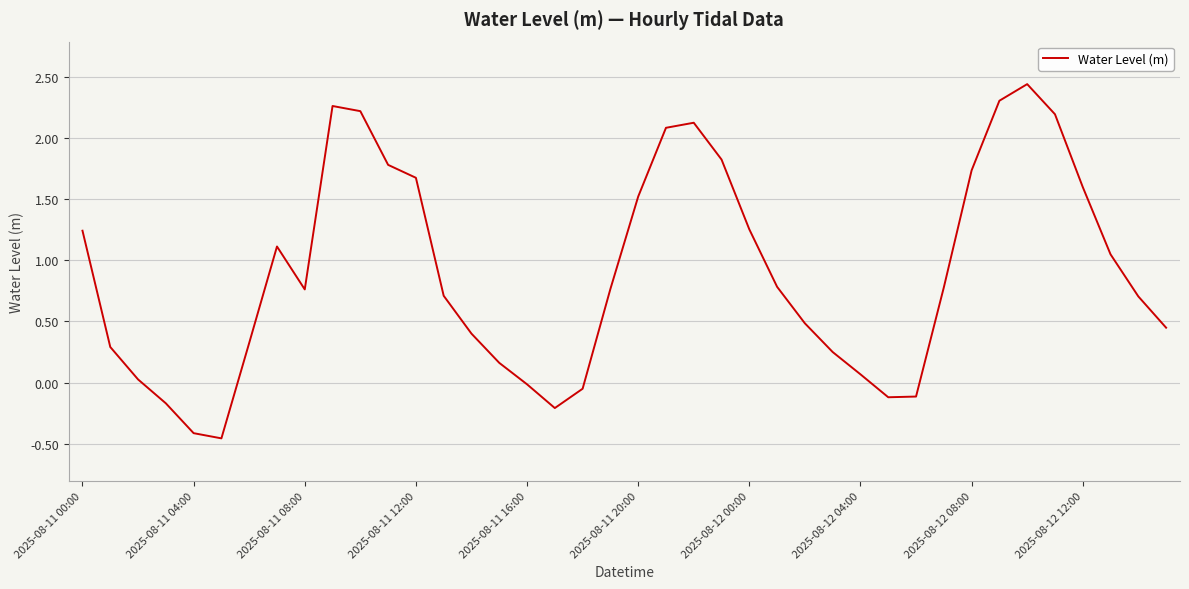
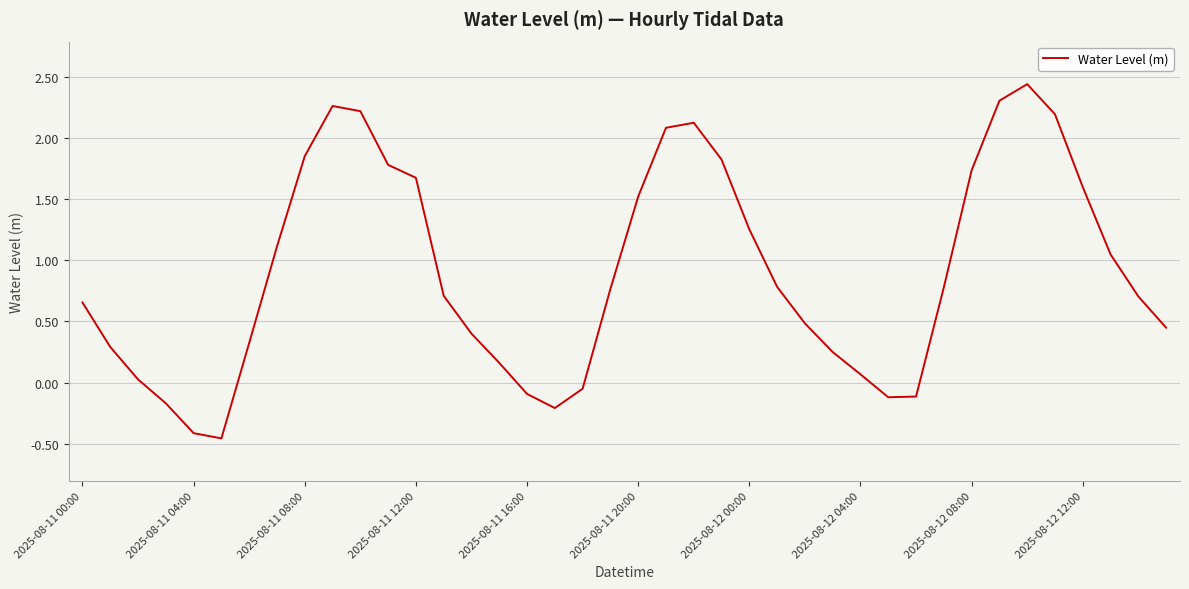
  {
-   "2025-08-11 00:00": 1.24,
+   "2025-08-11 00:00": 0.65,
    "2025-08-11 04:00": -0.41,
-   "2025-08-11 08:00": 0.76,
+   "2025-08-11 08:00": 1.85,
    "2025-08-11 12:00": 1.67,
-   "2025-08-11 16:00": -0.01,
+   "2025-08-11 16:00": -0.09,
    "2025-08-11 20:00": 1.52,
    "2025-08-12 00:00": 1.25,
    "2025-08-12 04:00": 0.07,
    "2025-08-12 08:00": 1.74,
    "2025-08-12 12:00": 1.60
  }
